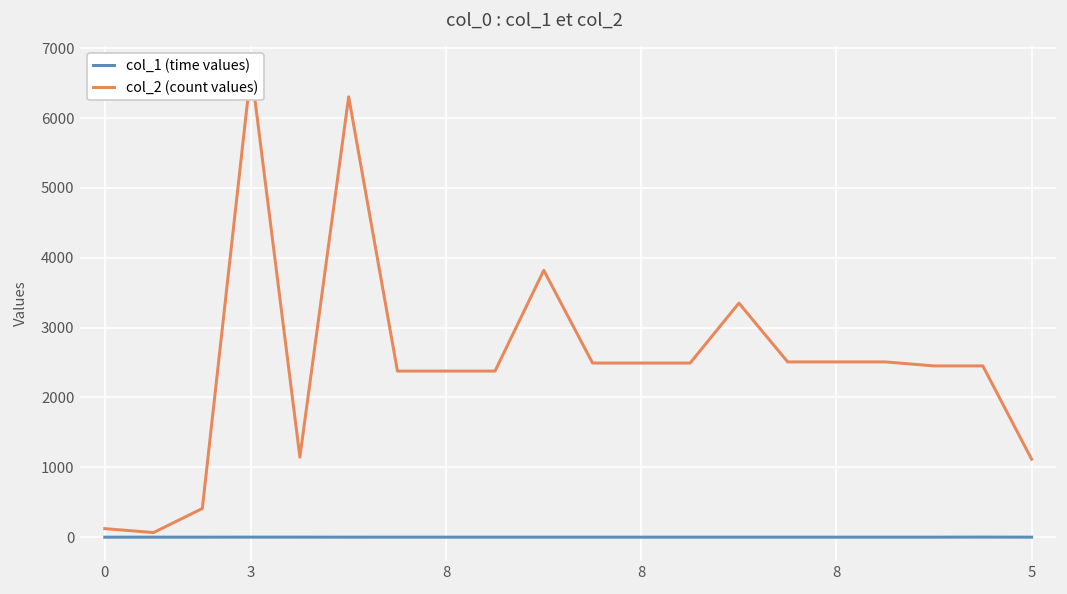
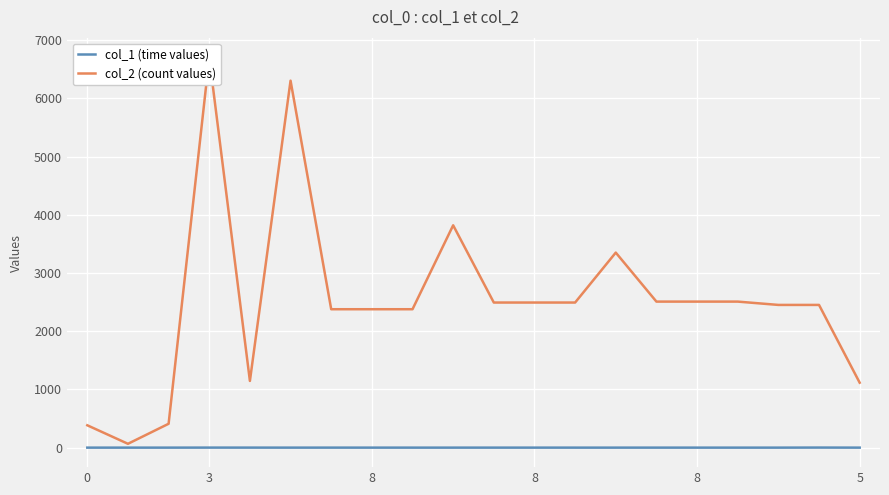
  {
    "col_1 (time values)": {
      "0": 0,
      "3": 0
    },
    "col_2 (count values)": {
-     "0": 100
+     "0": 400
    }
  }
